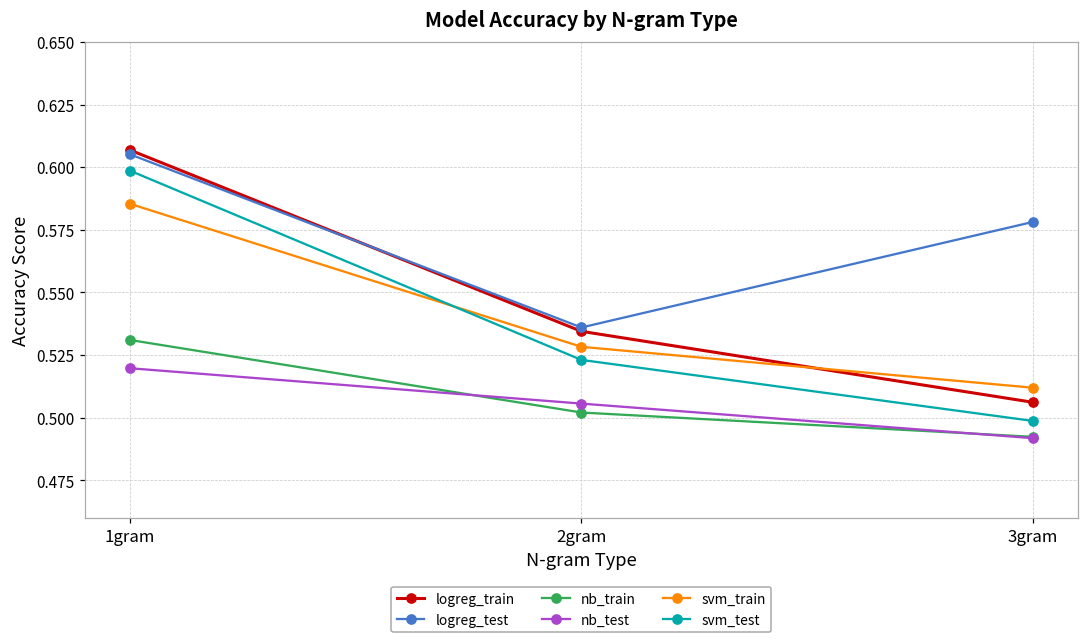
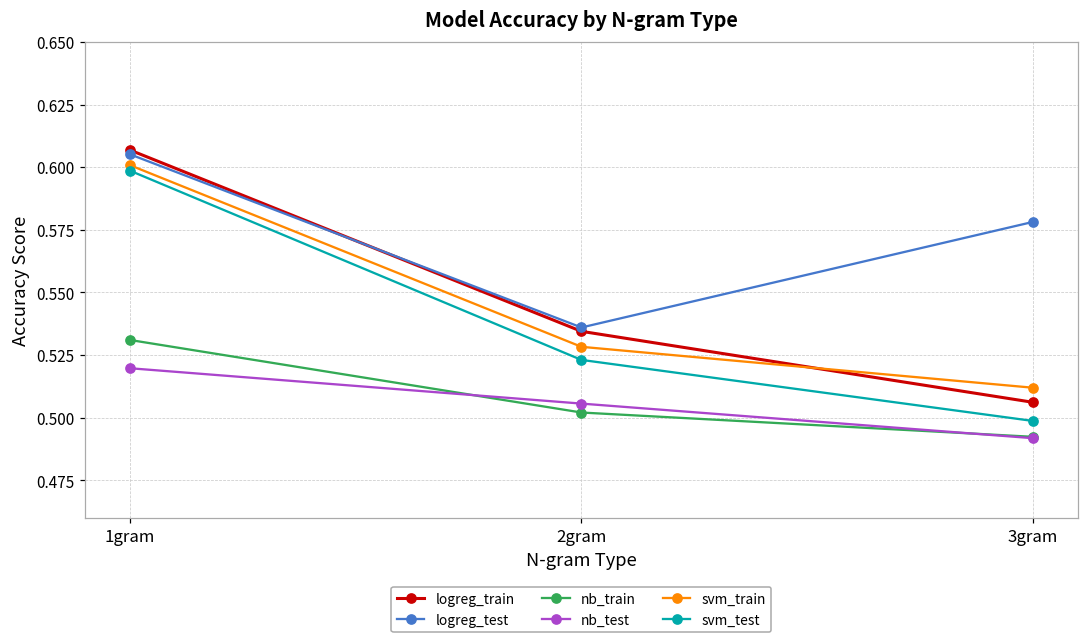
  {
    "logreg_train": {
      "1gram": 0.607,
      "2gram": 0.534,
      "3gram": 0.506
    },
    "logreg_test": {
      "1gram": 0.605,
      "2gram": 0.536,
      "3gram": 0.578
    },
    "nb_train": {
      "1gram": 0.531,
      "2gram": 0.502
    },
    "nb_test": {
      "1gram": 0.520,
      "2gram": 0.506
    },
    "svm_train": {
-     "1gram": 0.585,
+     "1gram": 0.601,
      "2gram": 0.528,
      "3gram": 0.512
    },
    "svm_test": {
      "1gram": 0.599,
      "2gram": 0.523,
      "3gram": 0.499
    }
  }
